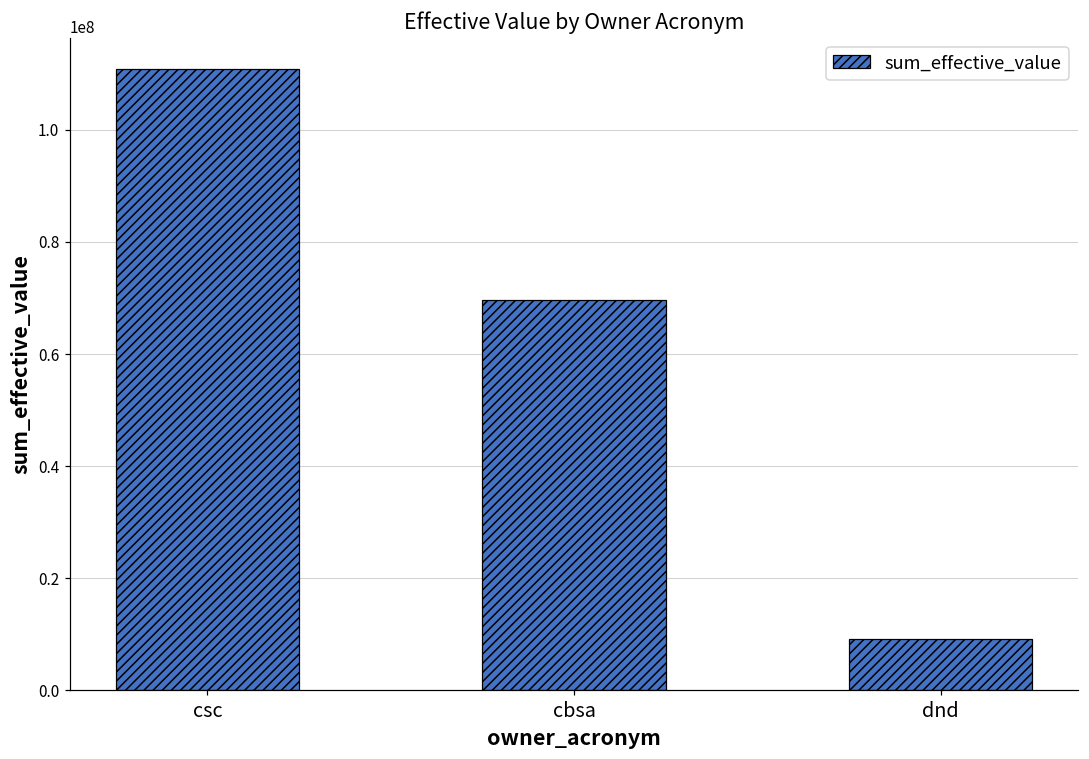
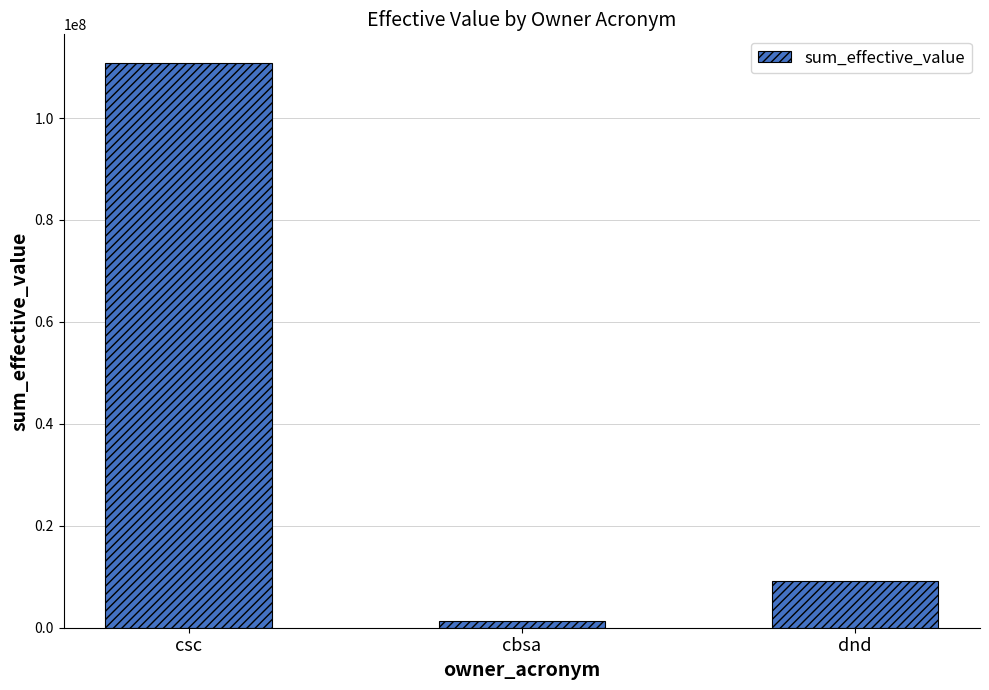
  {
    "csc": 111000000,
-   "cbsa": 70000000,
+   "cbsa": 1000000,
    "dnd": 9000000
  }
